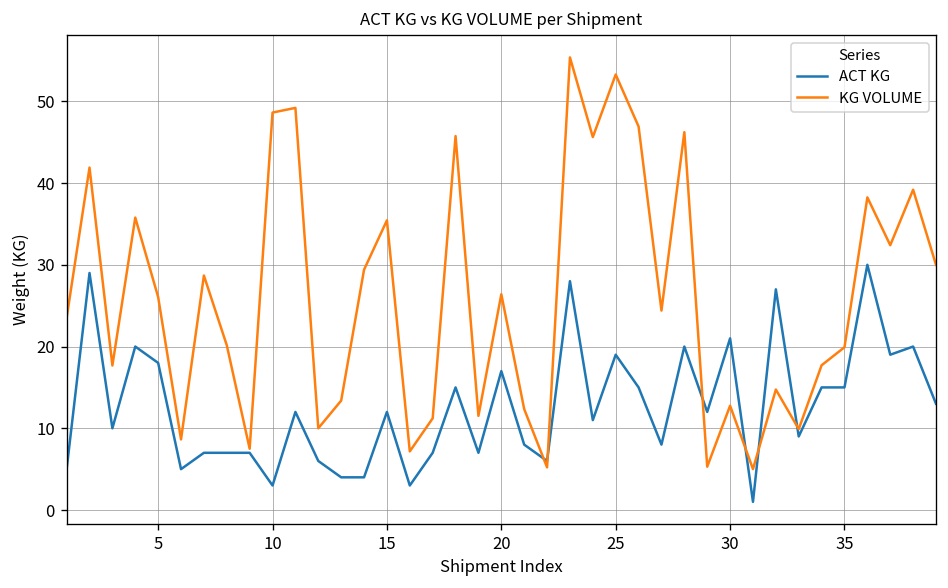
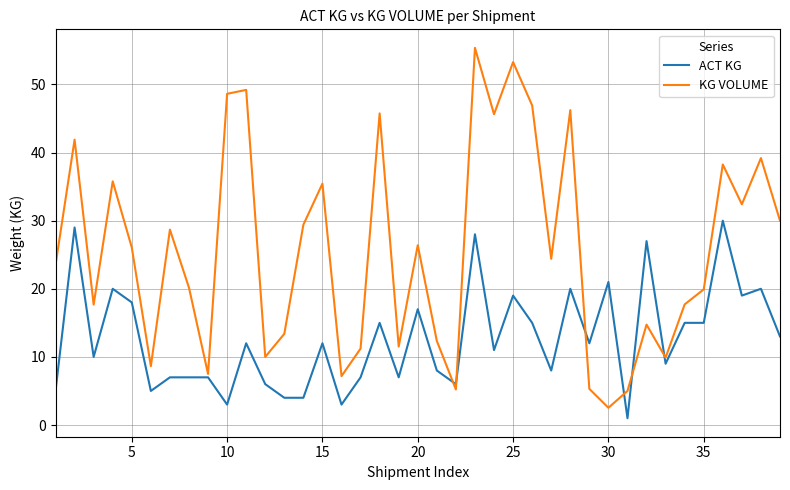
  {
    "ACT KG": {
      "5": 18,
      "10": 3,
      "15": 12,
      "20": 17,
      "25": 19,
      "30": 21,
      "35": 15
    },
    "KG VOLUME": {
      "5": 26,
      "10": 49,
      "15": 35,
      "20": 26,
      "25": 53,
-     "30": 13,
+     "30": 3,
      "35": 20
    }
  }
